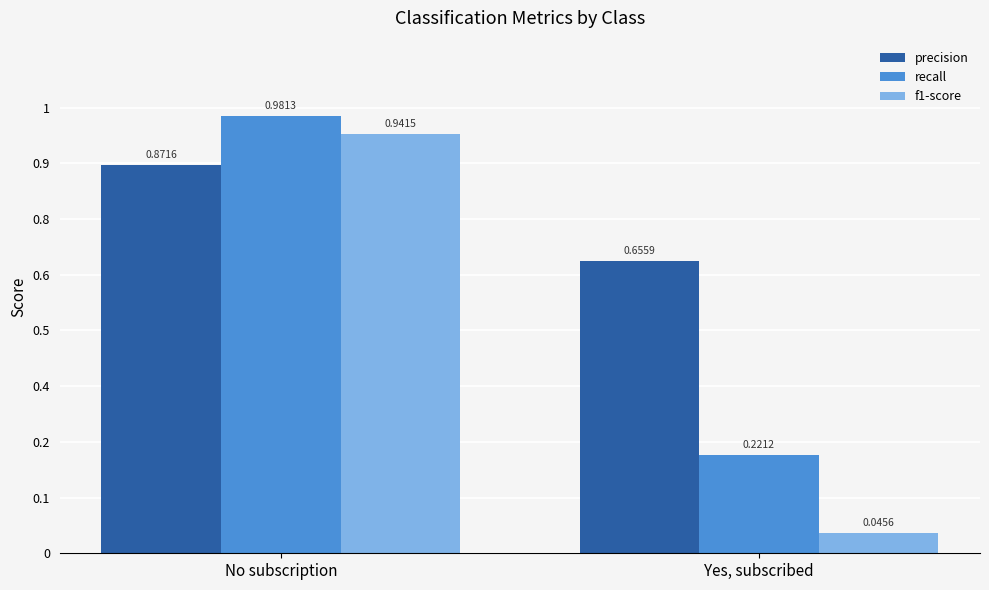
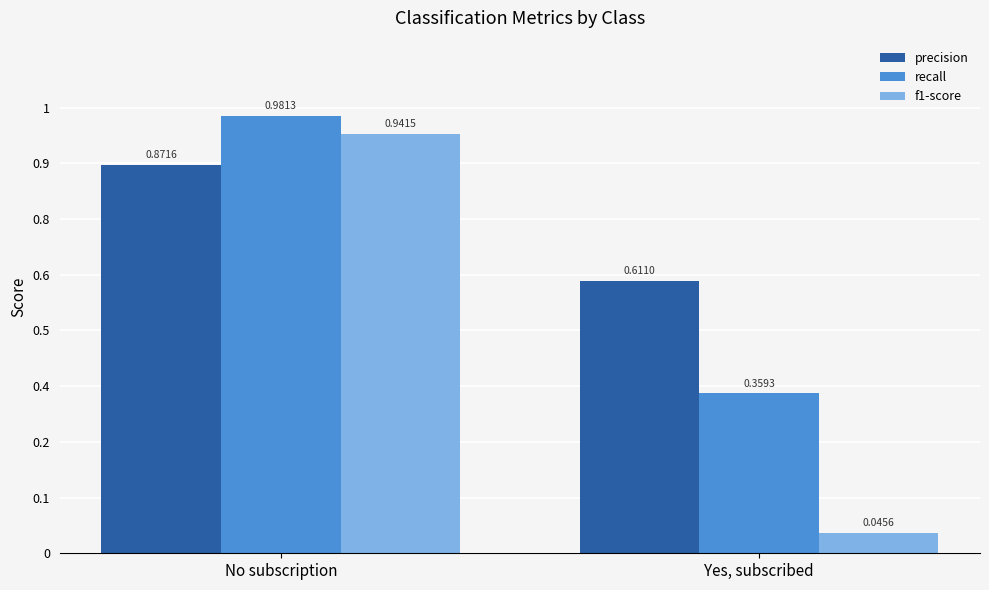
  {
    "precision": {
      "No subscription": 0.8716,
-     "Yes, subscribed": 0.6559
+     "Yes, subscribed": 0.6110
    },
    "recall": {
      "No subscription": 0.9813,
-     "Yes, subscribed": 0.2212
+     "Yes, subscribed": 0.3593
    },
    "f1-score": {
      "No subscription": 0.9415,
      "Yes, subscribed": 0.0456
    }
  }
